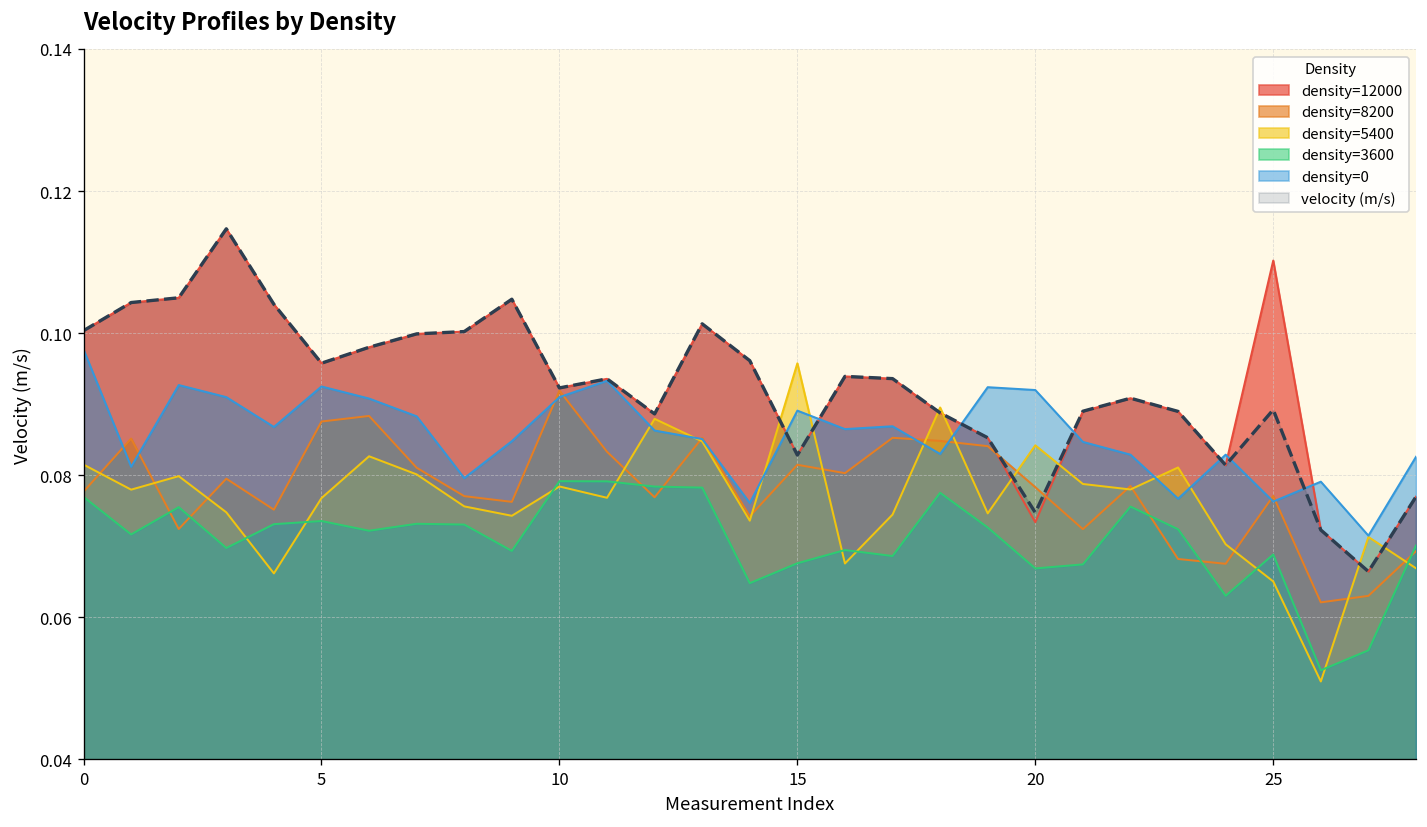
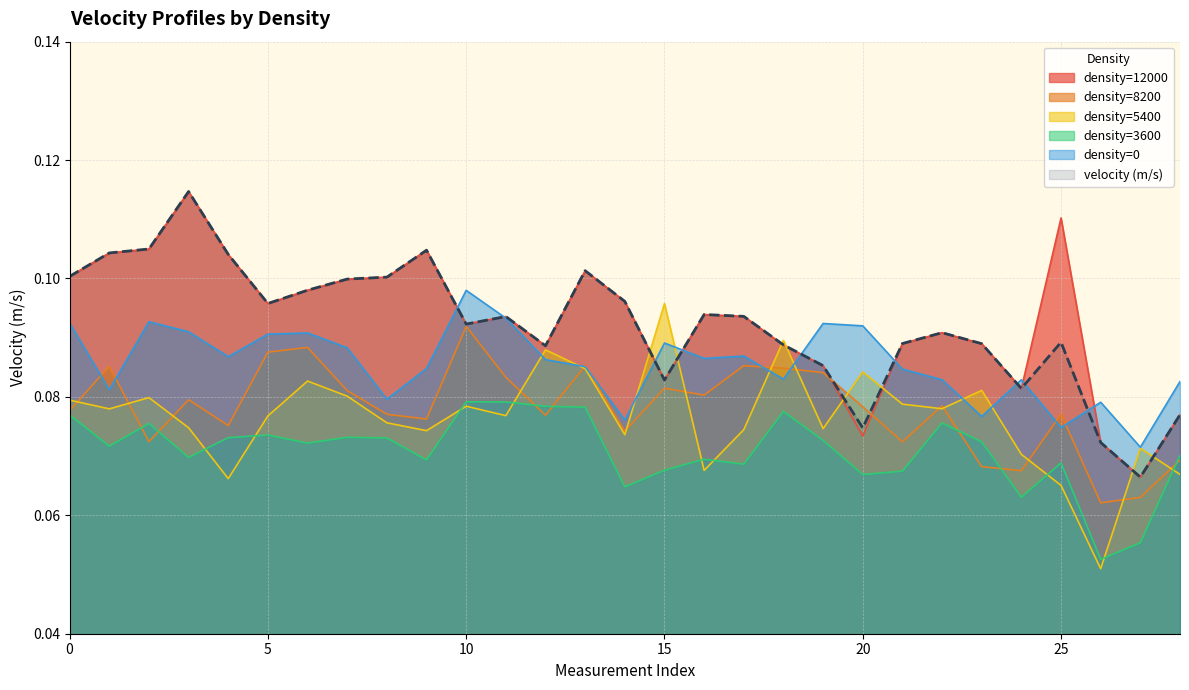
  {
    "density=5400": {
-     "0": 0.082,
+     "0": 0.079,
      "5": 0.077,
      "10": 0.078,
      "15": 0.096,
      "20": 0.084,
      "25": 0.065
    },
    "density=3600": {
      "0": 0.077,
      "5": 0.074,
      "10": 0.079,
      "15": 0.068,
      "20": 0.067,
      "25": 0.069
    },
    "density=0": {
-     "0": 0.098,
-     "5": 0.093,
-     "10": 0.091,
+     "0": 0.093,
+     "5": 0.091,
+     "10": 0.098,
      "15": 0.089,
      "20": 0.092,
-     "25": 0.076
+     "25": 0.075
    },
    "velocity (m/s)": {
      "20": 0.075,
      "25": 0.089
    }
  }
